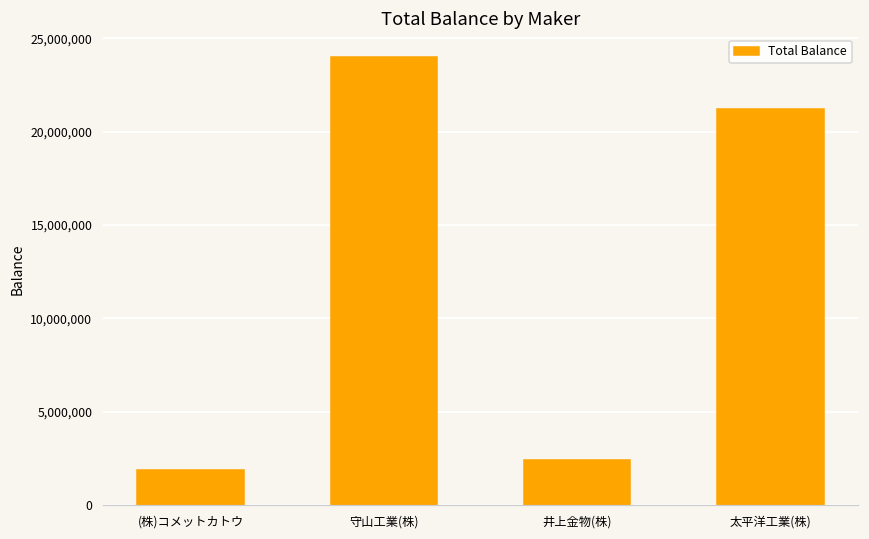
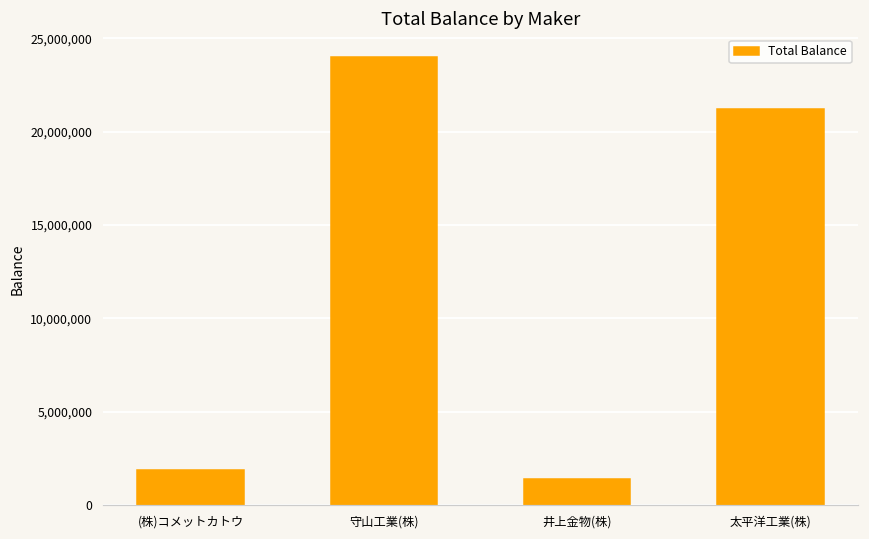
  {
    "(株)コメットカトウ": "1,900,000",
    "守山工業(株)": "24,000,000",
-   "井上金物(株)": "2,400,000",
+   "井上金物(株)": "1,400,000",
    "太平洋工業(株)": "21,200,000"
  }
